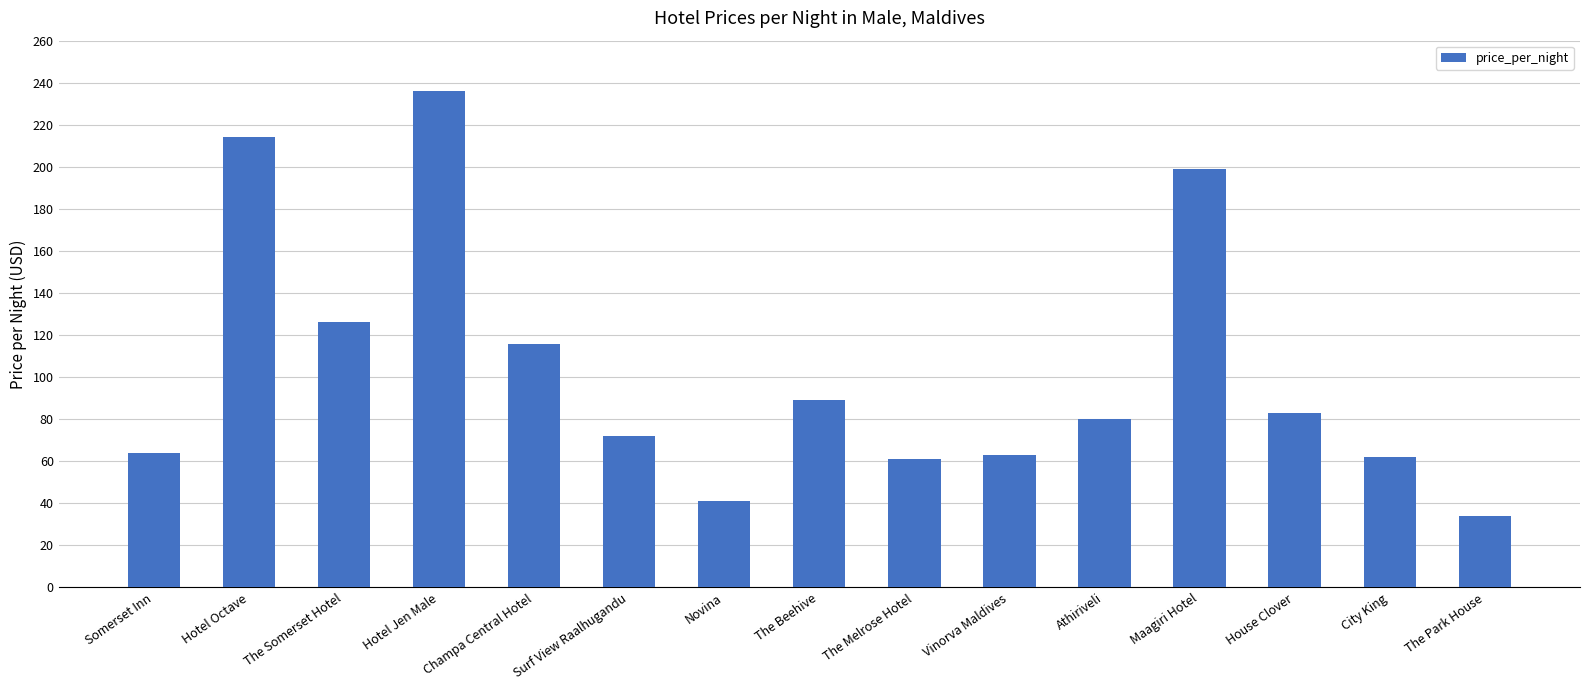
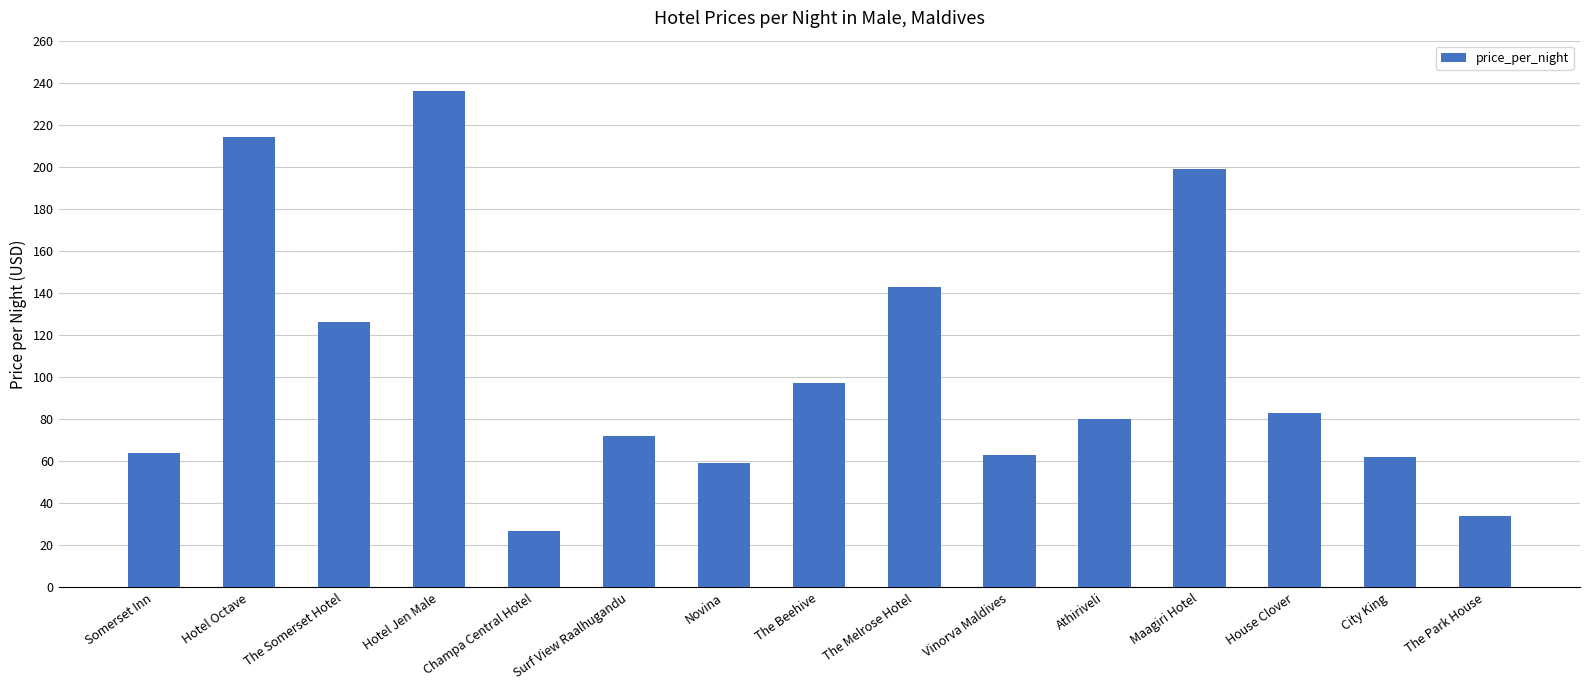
  {
    "Somerset Inn": 64,
    "Hotel Octave": 214,
    "The Somerset Hotel": 126,
    "Hotel Jen Male": 236,
-   "Champa Central Hotel": 116,
+   "Champa Central Hotel": 27,
    "Surf View Raalhugandu": 72,
-   "Novina": 41,
-   "The Beehive": 89,
-   "The Melrose Hotel": 61,
+   "Novina": 59,
+   "The Beehive": 97,
+   "The Melrose Hotel": 143,
    "Vinorva Maldives": 63,
    "Athiriveli": 80,
    "Maagiri Hotel": 199,
    "House Clover": 83,
    "City King": 62,
    "The Park House": 34
  }
